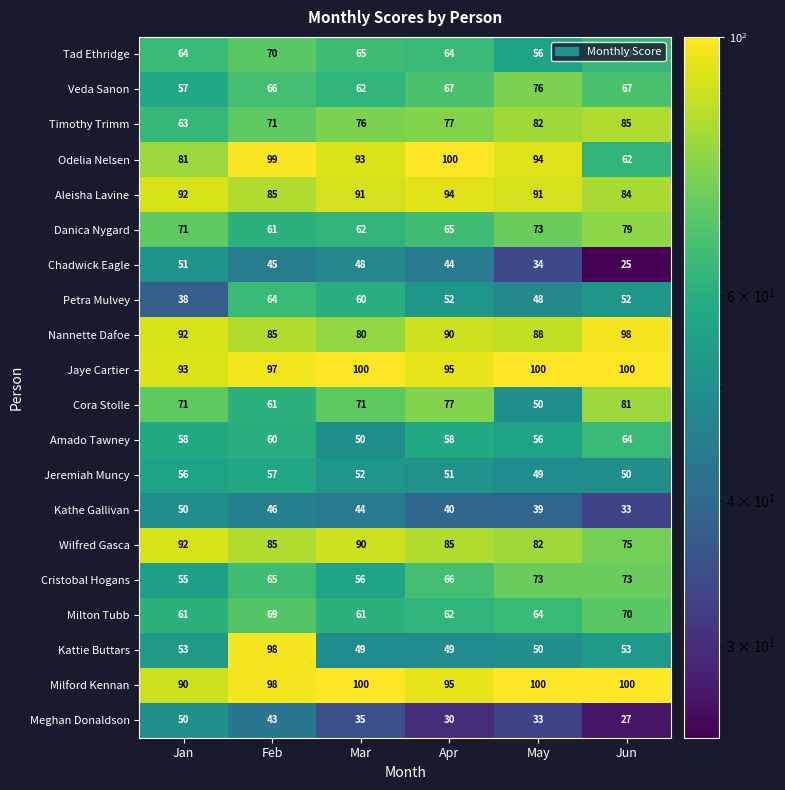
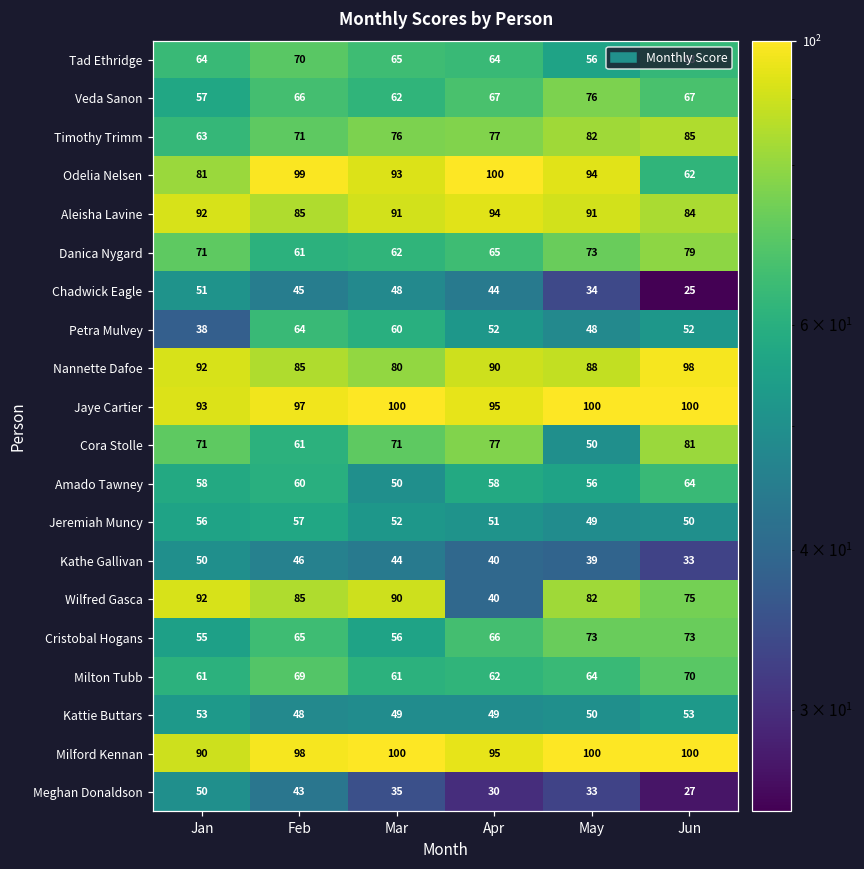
  {
    "Tad Ethridge": {
      "Jan": 64,
      "Feb": 70,
      "Mar": 65,
      "Apr": 64,
      "May": 56
    },
    "Veda Sanon": {
      "Jan": 57,
      "Feb": 66,
      "Mar": 62,
      "Apr": 67,
      "May": 76,
      "Jun": 67
    },
    "Timothy Trimm": {
      "Jan": 63,
      "Feb": 71,
      "Mar": 76,
      "Apr": 77,
      "May": 82,
      "Jun": 85
    },
    "Odelia Nelsen": {
      "Jan": 81,
      "Feb": 99,
      "Mar": 93,
      "Apr": 100,
      "May": 94,
      "Jun": 62
    },
    "Aleisha Lavine": {
      "Jan": 92,
      "Feb": 85,
      "Mar": 91,
      "Apr": 94,
      "May": 91,
      "Jun": 84
    },
    "Danica Nygard": {
      "Jan": 71,
      "Feb": 61,
      "Mar": 62,
      "Apr": 65,
      "May": 73,
      "Jun": 79
    },
    "Chadwick Eagle": {
      "Jan": 51,
      "Feb": 45,
      "Mar": 48,
      "Apr": 44,
      "May": 34,
      "Jun": 25
    },
    "Petra Mulvey": {
      "Jan": 38,
      "Feb": 64,
      "Mar": 60,
      "Apr": 52,
      "May": 48,
      "Jun": 52
    },
    "Nannette Dafoe": {
      "Jan": 92,
      "Feb": 85,
      "Mar": 80,
      "Apr": 90,
      "May": 88,
      "Jun": 98
    },
    "Jaye Cartier": {
      "Jan": 93,
      "Feb": 97,
      "Mar": 100,
      "Apr": 95,
      "May": 100,
      "Jun": 100
    },
    "Cora Stolle": {
      "Jan": 71,
      "Feb": 61,
      "Mar": 71,
      "Apr": 77,
      "May": 50,
      "Jun": 81
    },
    "Amado Tawney": {
      "Jan": 58,
      "Feb": 60,
      "Mar": 50,
      "Apr": 58,
      "May": 56,
      "Jun": 64
    },
    "Jeremiah Muncy": {
      "Jan": 56,
      "Feb": 57,
      "Mar": 52,
      "Apr": 51,
      "May": 49,
      "Jun": 50
    },
    "Kathe Gallivan": {
      "Jan": 50,
      "Feb": 46,
      "Mar": 44,
      "Apr": 40,
      "May": 39,
      "Jun": 33
    },
    "Wilfred Gasca": {
      "Jan": 92,
      "Feb": 85,
      "Mar": 90,
-     "Apr": 85,
+     "Apr": 40,
      "May": 82,
      "Jun": 75
    },
    "Cristobal Hogans": {
      "Jan": 55,
      "Feb": 65,
      "Mar": 56,
      "Apr": 66,
      "May": 73,
      "Jun": 73
    },
    "Milton Tubb": {
      "Jan": 61,
      "Feb": 69,
      "Mar": 61,
      "Apr": 62,
      "May": 64,
      "Jun": 70
    },
    "Kattie Buttars": {
      "Jan": 53,
-     "Feb": 98,
+     "Feb": 48,
      "Mar": 49,
      "Apr": 49,
      "May": 50,
      "Jun": 53
    },
    "Milford Kennan": {
      "Jan": 90,
      "Feb": 98,
      "Mar": 100,
      "Apr": 95,
      "May": 100,
      "Jun": 100
    },
    "Meghan Donaldson": {
      "Jan": 50,
      "Feb": 43,
      "Mar": 35,
      "Apr": 30,
      "May": 33,
      "Jun": 27
    }
  }
